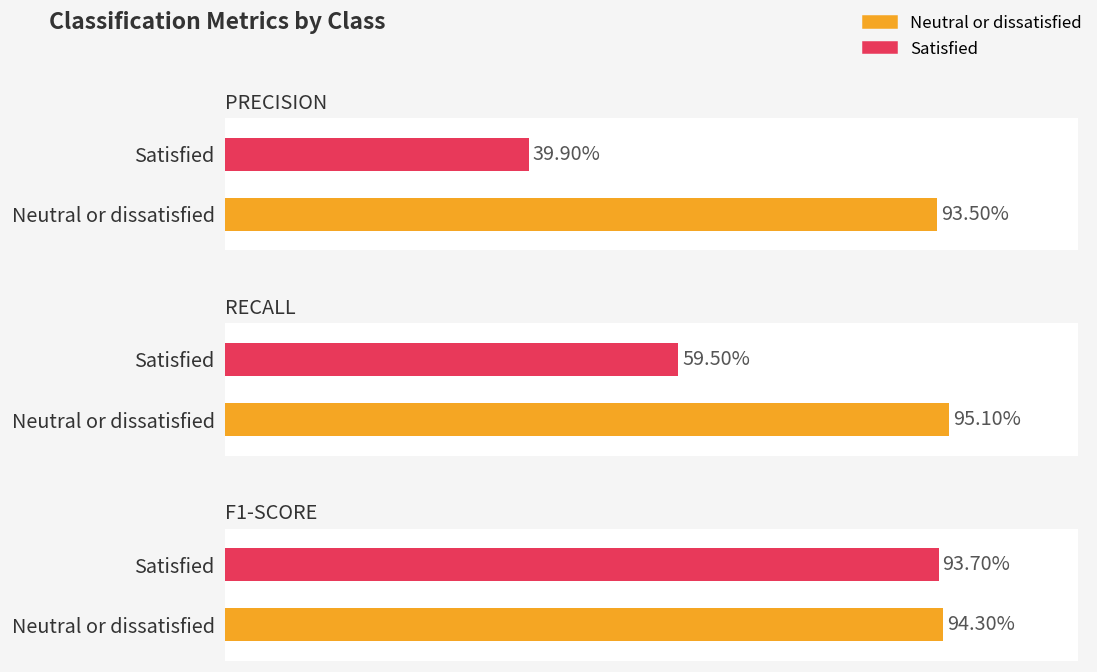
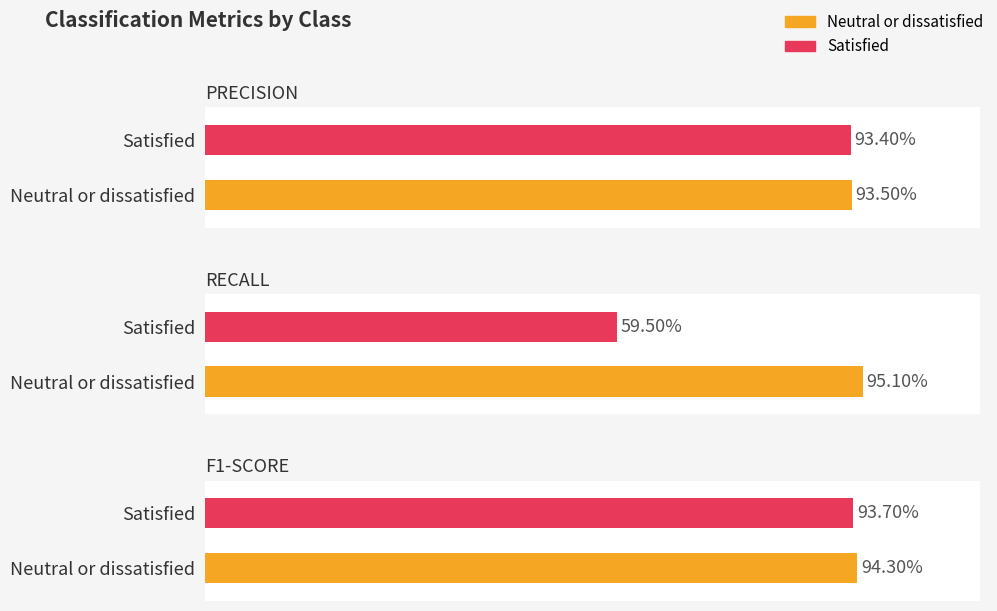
  {
    "PRECISION": {
-     "Satisfied": "39.90%",
+     "Satisfied": "93.40%",
      "Neutral or dissatisfied": "93.50%"
    },
    "RECALL": {
      "Satisfied": "59.50%",
      "Neutral or dissatisfied": "95.10%"
    },
    "F1-SCORE": {
      "Satisfied": "93.70%",
      "Neutral or dissatisfied": "94.30%"
    }
  }
